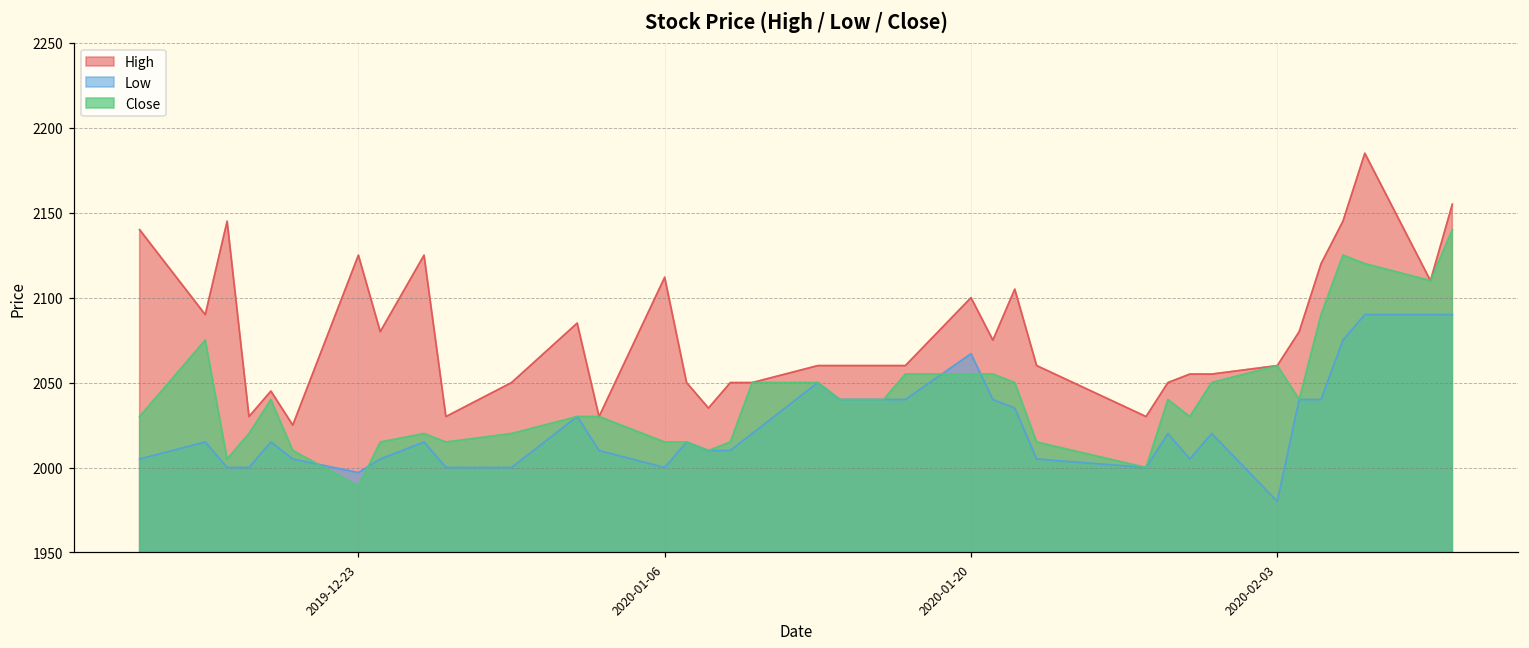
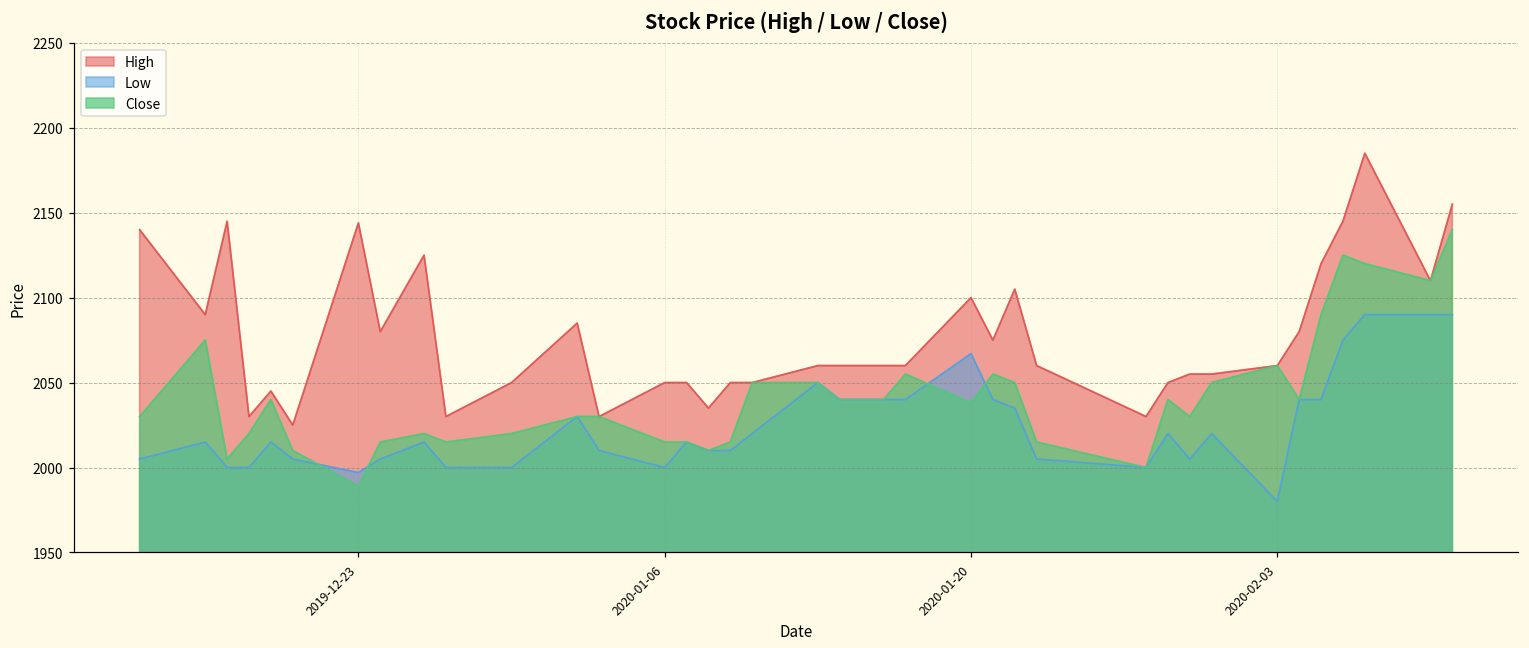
  {
    "High": {
-     "2019-12-23": 2125,
-     "2020-01-06": 2112,
+     "2019-12-23": 2144,
+     "2020-01-06": 2050,
      "2020-01-20": 2100
    },
    "Low": {
      "2019-12-23": 1997,
      "2020-01-06": 2000,
      "2020-01-20": 2067,
      "2020-02-03": 1980
    },
    "Close": {
      "2019-12-23": 1989,
      "2020-01-06": 2015,
-     "2020-01-20": 2055
+     "2020-01-20": 2038
    }
  }
